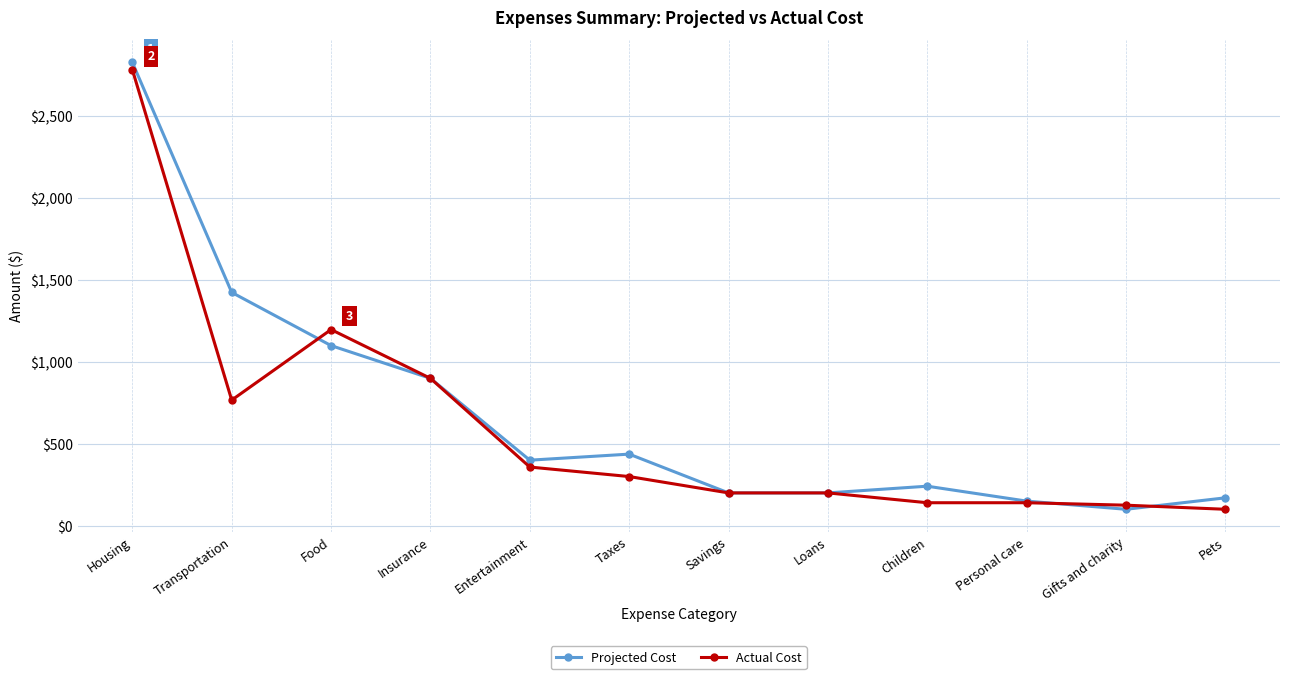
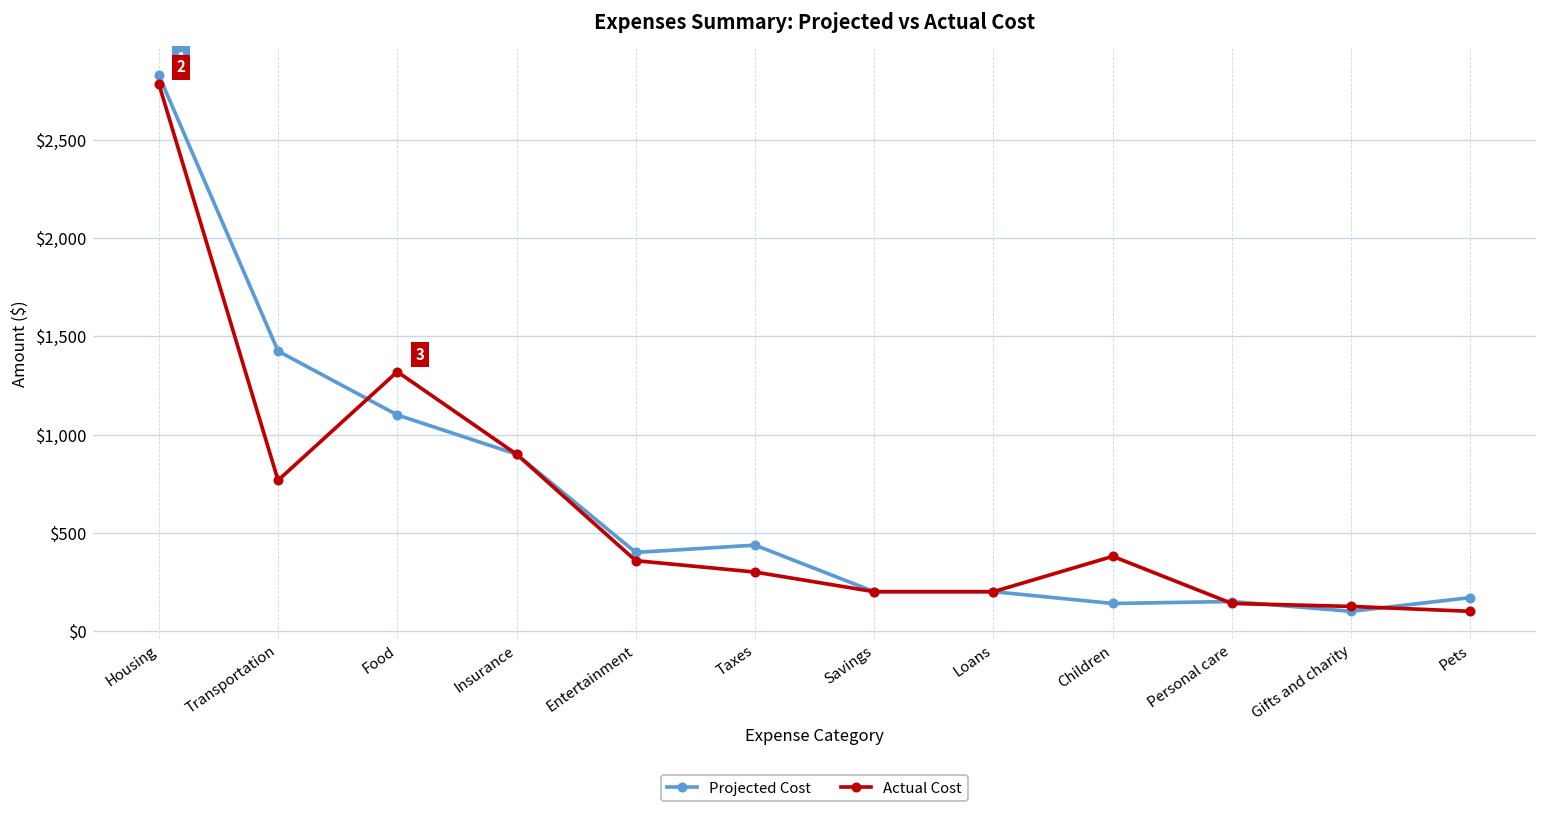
  {
    "Projected Cost": {
      "Transportation": "$1,430",
      "Food": "$1,100",
      "Entertainment": "$400",
      "Taxes": "$440",
-     "Children": "$240",
+     "Children": "$140",
      "Gifts and charity": "$100",
      "Pets": "$170"
    },
    "Actual Cost": {
      "Housing": "$2,790",
      "Transportation": "$770",
-     "Food": "$1,200",
+     "Food": "$1,320",
      "Entertainment": "$360",
      "Taxes": "$300",
-     "Children": "$140",
+     "Children": "$380",
      "Gifts and charity": "$130",
      "Pets": "$100"
    }
  }
